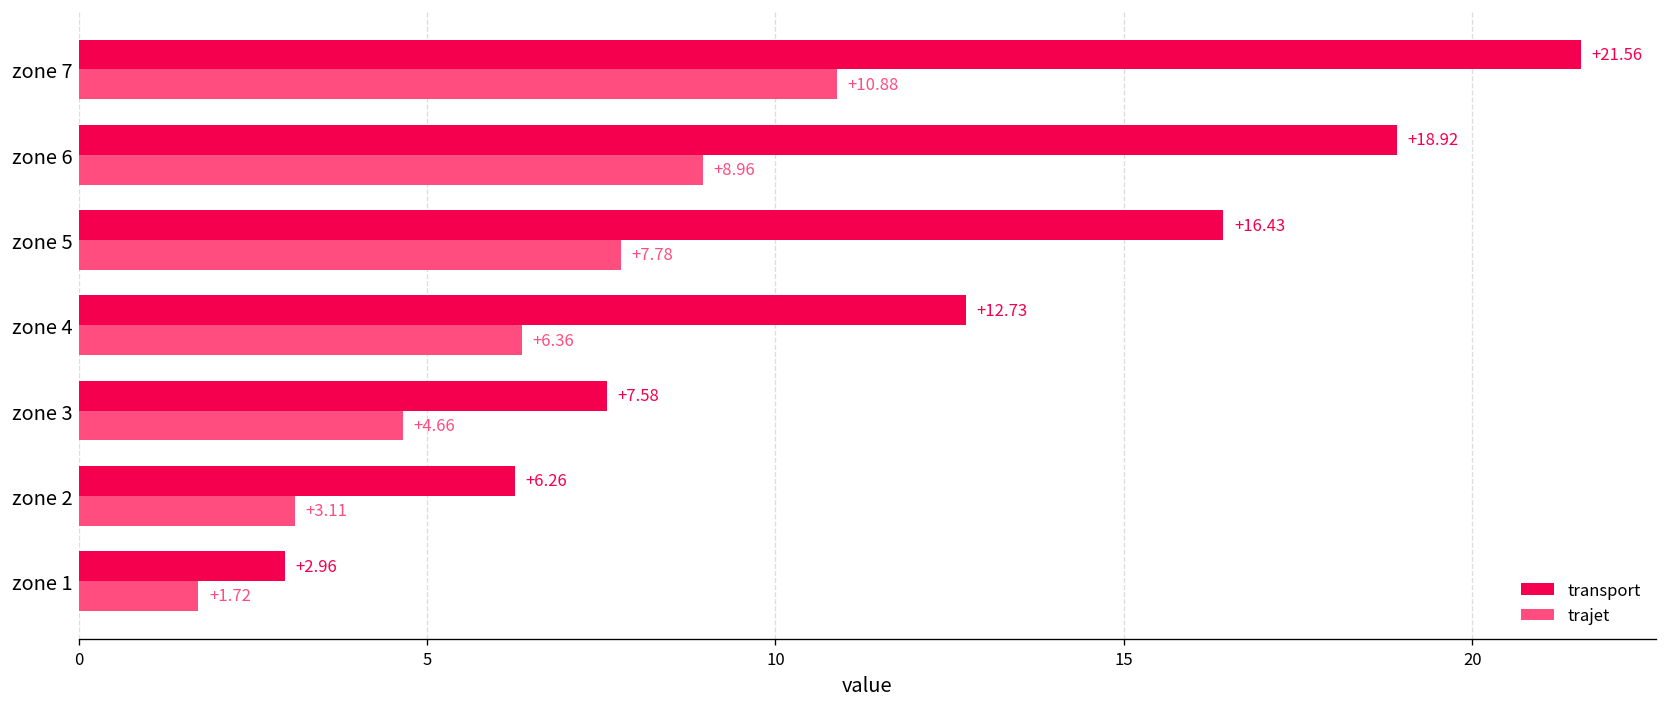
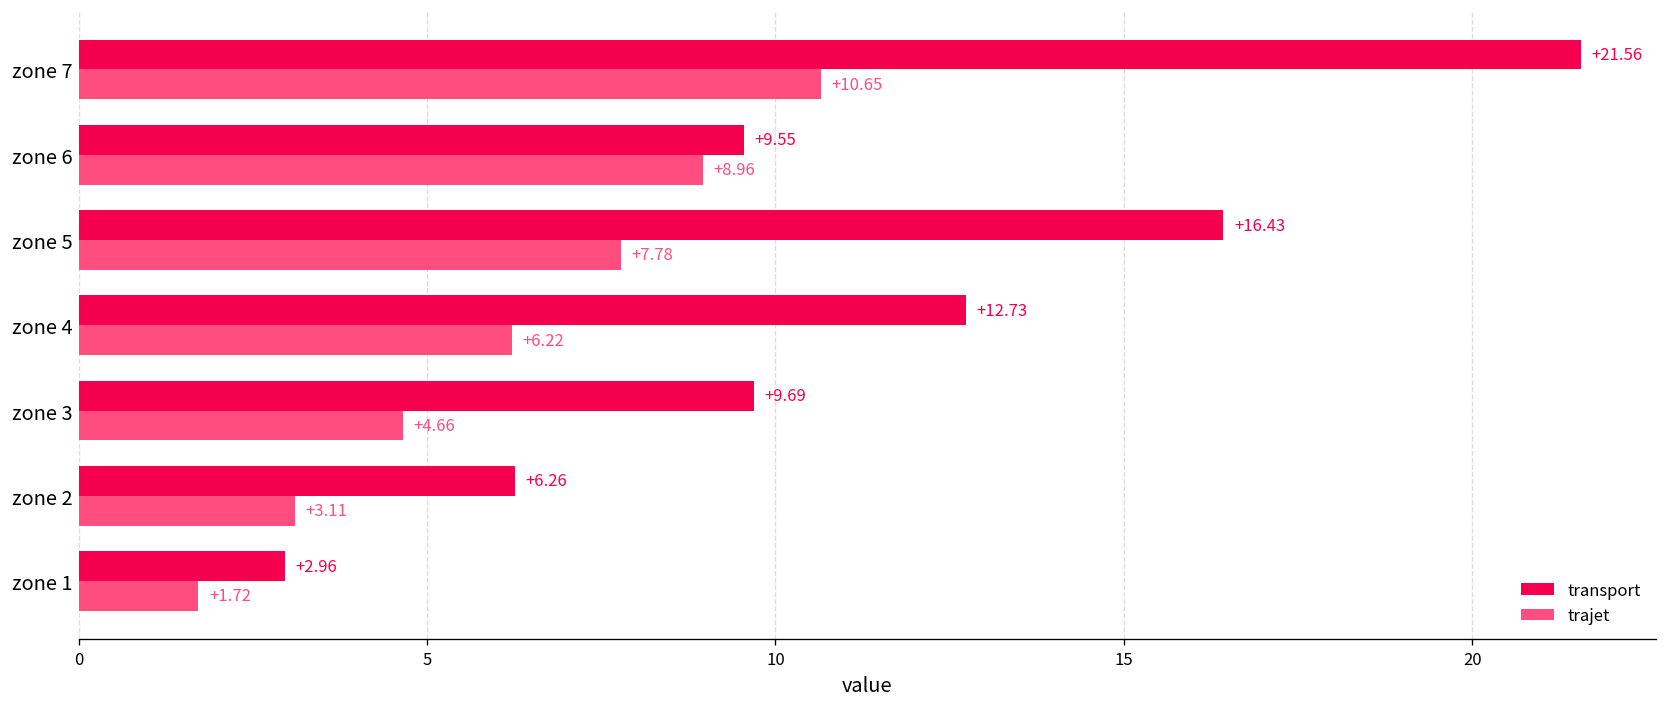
  {
    "transport": {
      "zone 7": "+21.56",
-     "zone 6": "+18.92",
+     "zone 6": "+9.55",
      "zone 5": "+16.43",
      "zone 4": "+12.73",
-     "zone 3": "+7.58",
+     "zone 3": "+9.69",
      "zone 2": "+6.26",
      "zone 1": "+2.96"
    },
    "trajet": {
-     "zone 7": "+10.88",
+     "zone 7": "+10.65",
      "zone 6": "+8.96",
      "zone 5": "+7.78",
-     "zone 4": "+6.36",
+     "zone 4": "+6.22",
      "zone 3": "+4.66",
      "zone 2": "+3.11",
      "zone 1": "+1.72"
    }
  }
